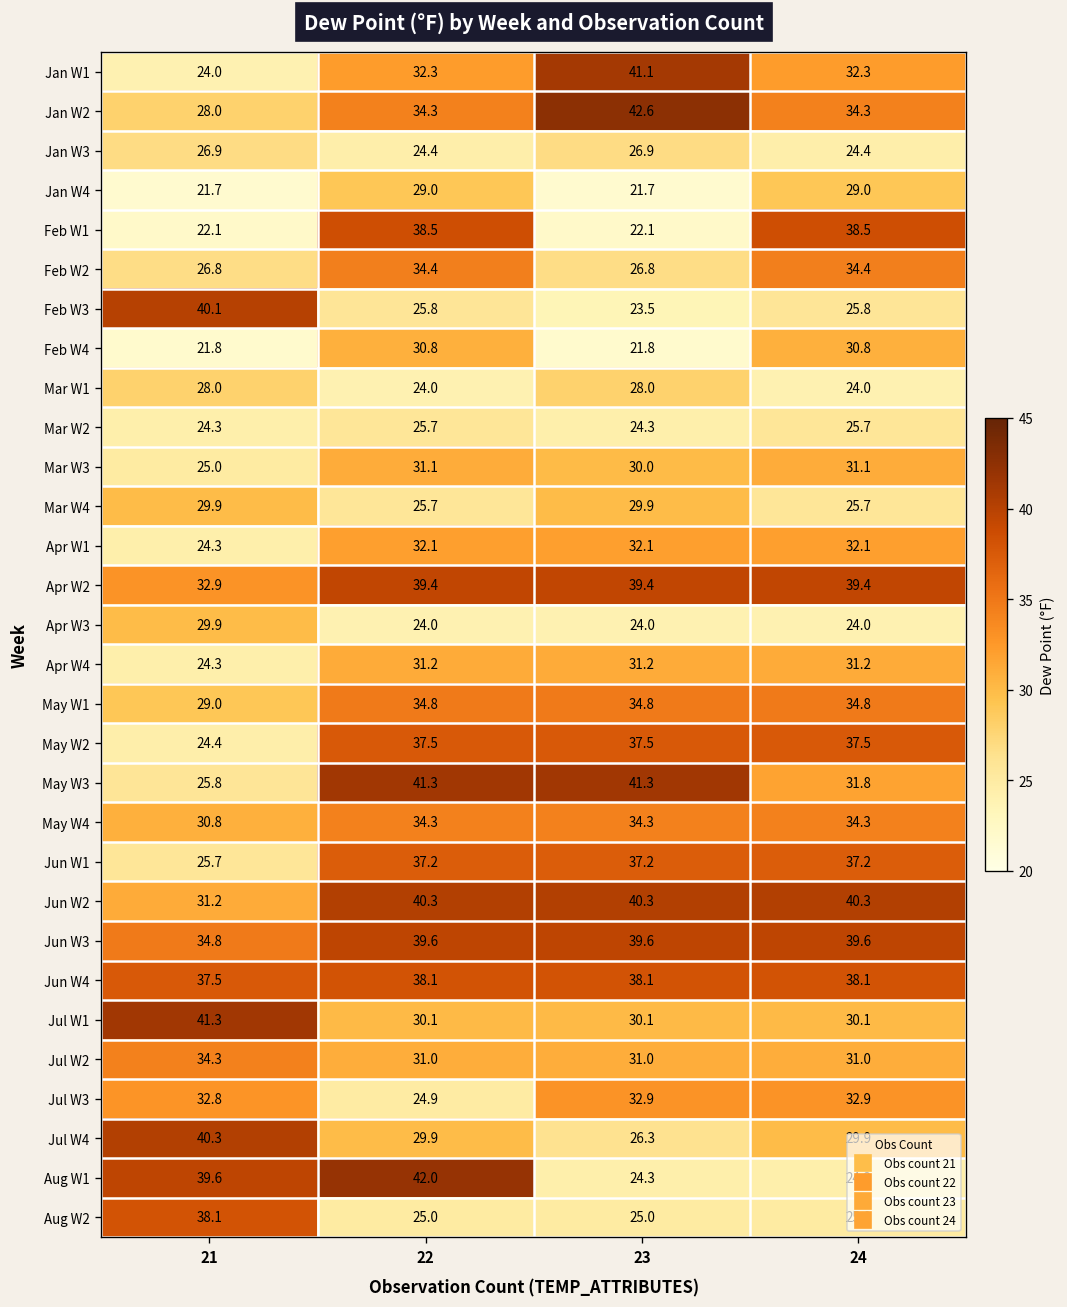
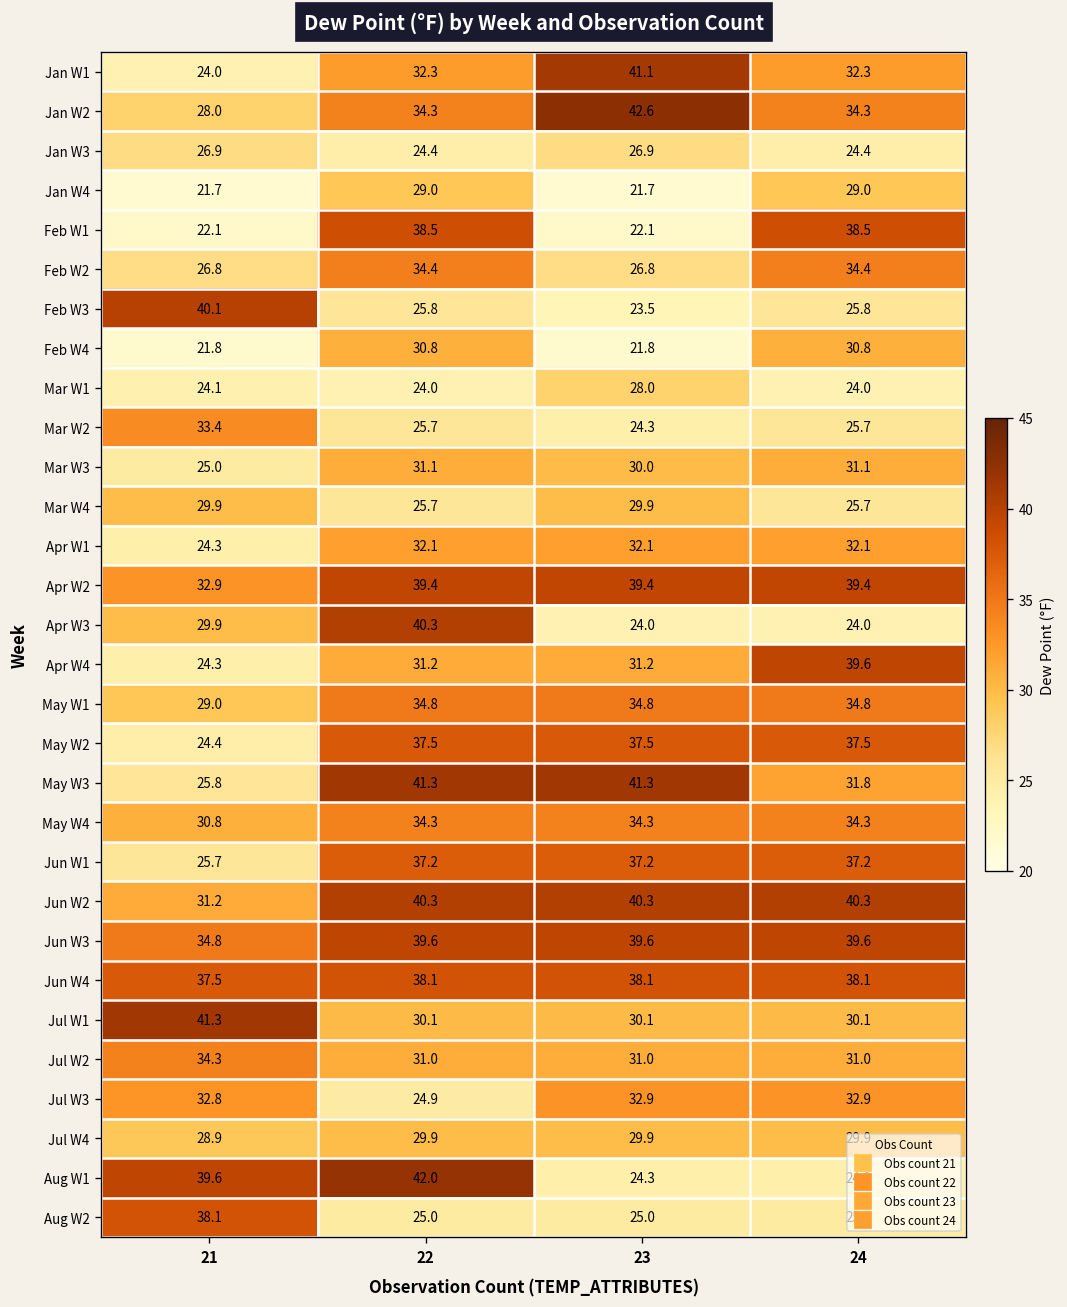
  {
    "Jan W1": {
      "21": 24.0,
      "22": 32.3,
      "23": 41.1,
      "24": 32.3
    },
    "Jan W2": {
      "21": 28.0,
      "22": 34.3,
      "23": 42.6,
      "24": 34.3
    },
    "Jan W3": {
      "21": 26.9,
      "22": 24.4,
      "23": 26.9,
      "24": 24.4
    },
    "Jan W4": {
      "21": 21.7,
      "22": 29.0,
      "23": 21.7,
      "24": 29.0
    },
    "Feb W1": {
      "21": 22.1,
      "22": 38.5,
      "23": 22.1,
      "24": 38.5
    },
    "Feb W2": {
      "21": 26.8,
      "22": 34.4,
      "23": 26.8,
      "24": 34.4
    },
    "Feb W3": {
      "21": 40.1,
      "22": 25.8,
      "23": 23.5,
      "24": 25.8
    },
    "Feb W4": {
      "21": 21.8,
      "22": 30.8,
      "23": 21.8,
      "24": 30.8
    },
    "Mar W1": {
-     "21": 28.0,
+     "21": 24.1,
      "22": 24.0,
      "23": 28.0,
      "24": 24.0
    },
    "Mar W2": {
-     "21": 24.3,
+     "21": 33.4,
      "22": 25.7,
      "23": 24.3,
      "24": 25.7
    },
    "Mar W3": {
      "21": 25.0,
      "22": 31.1,
      "23": 30.0,
      "24": 31.1
    },
    "Mar W4": {
      "21": 29.9,
      "22": 25.7,
      "23": 29.9,
      "24": 25.7
    },
    "Apr W1": {
      "21": 24.3,
      "22": 32.1,
      "23": 32.1,
      "24": 32.1
    },
    "Apr W2": {
      "21": 32.9,
      "22": 39.4,
      "23": 39.4,
      "24": 39.4
    },
    "Apr W3": {
      "21": 29.9,
-     "22": 24.0,
+     "22": 40.3,
      "23": 24.0,
      "24": 24.0
    },
    "Apr W4": {
      "21": 24.3,
      "22": 31.2,
      "23": 31.2,
-     "24": 31.2
+     "24": 39.6
    },
    "May W1": {
      "21": 29.0,
      "22": 34.8,
      "23": 34.8,
      "24": 34.8
    },
    "May W2": {
      "21": 24.4,
      "22": 37.5,
      "23": 37.5,
      "24": 37.5
    },
    "May W3": {
      "21": 25.8,
      "22": 41.3,
      "23": 41.3,
      "24": 31.8
    },
    "May W4": {
      "21": 30.8,
      "22": 34.3,
      "23": 34.3,
      "24": 34.3
    },
    "Jun W1": {
      "21": 25.7,
      "22": 37.2,
      "23": 37.2,
      "24": 37.2
    },
    "Jun W2": {
      "21": 31.2,
      "22": 40.3,
      "23": 40.3,
      "24": 40.3
    },
    "Jun W3": {
      "21": 34.8,
      "22": 39.6,
      "23": 39.6,
      "24": 39.6
    },
    "Jun W4": {
      "21": 37.5,
      "22": 38.1,
      "23": 38.1,
      "24": 38.1
    },
    "Jul W1": {
      "21": 41.3,
      "22": 30.1,
      "23": 30.1,
      "24": 30.1
    },
    "Jul W2": {
      "21": 34.3,
      "22": 31.0,
      "23": 31.0,
      "24": 31.0
    },
    "Jul W3": {
      "21": 32.8,
      "22": 24.9,
      "23": 32.9,
      "24": 32.9
    },
    "Jul W4": {
-     "21": 40.3,
+     "21": 28.9,
      "22": 29.9,
-     "23": 26.3
+     "23": 29.9
    },
    "Aug W1": {
      "21": 39.6,
      "22": 42.0,
      "23": 24.3
    },
    "Aug W2": {
      "21": 38.1,
      "22": 25.0,
      "23": 25.0
    }
  }
